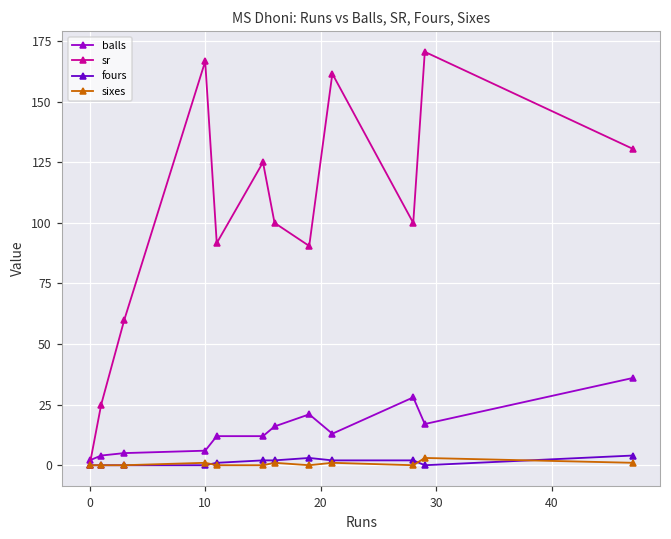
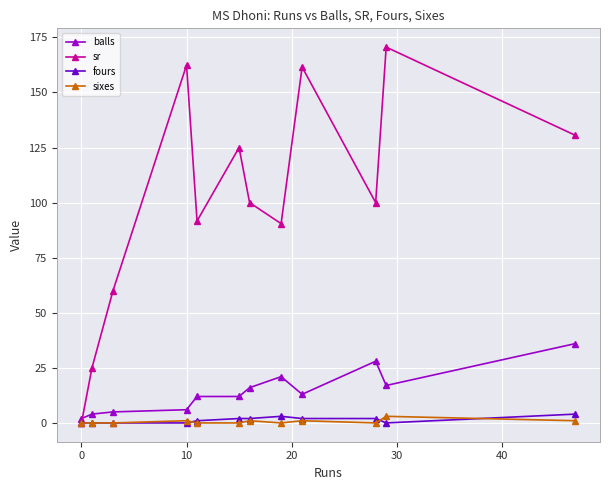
  {
    "sr": {
-     "10": 167
+     "10": 162
    }
  }
